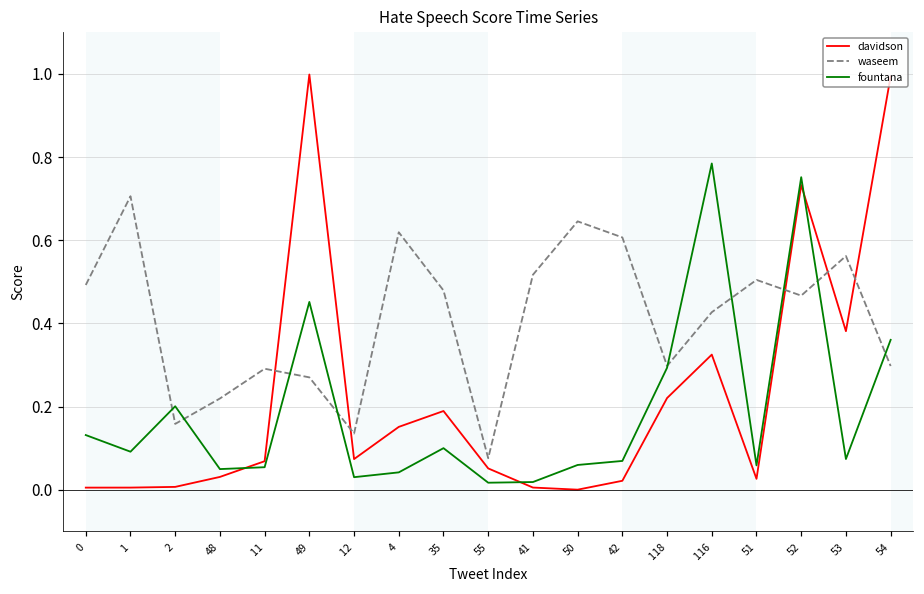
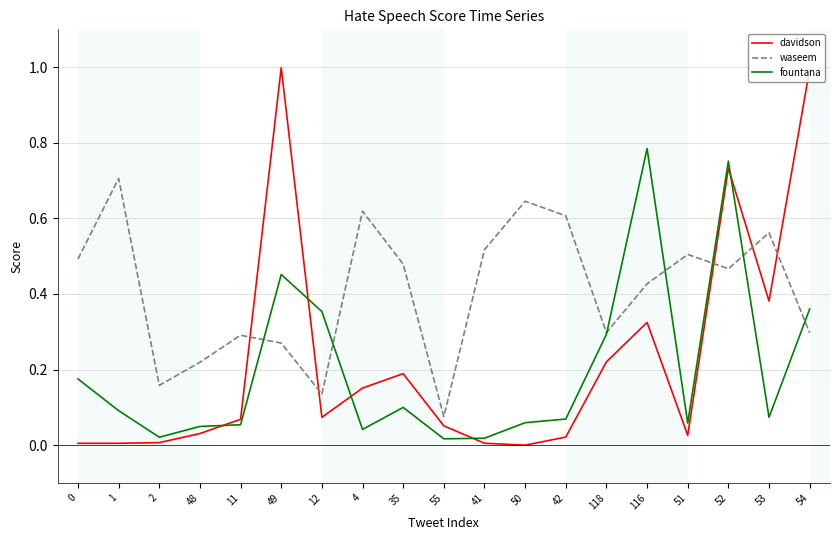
  {
    "davidson": {
      "0": 0.00,
      "1": 0.01,
      "2": 0.01,
      "48": 0.03,
      "11": 0.07,
      "49": 1.00,
      "12": 0.07,
      "4": 0.15,
      "35": 0.19,
      "55": 0.05,
      "41": 0.01,
      "50": 0.00,
      "42": 0.02,
      "118": 0.22,
      "116": 0.32,
      "51": 0.03,
      "52": 0.73,
      "53": 0.38
    },
    "waseem": {
      "0": 0.49,
      "1": 0.71,
      "2": 0.16,
      "48": 0.22,
      "11": 0.29,
      "49": 0.27,
      "12": 0.14,
      "4": 0.62,
      "35": 0.48,
      "55": 0.08,
      "41": 0.52,
      "50": 0.65,
      "42": 0.61,
      "116": 0.43,
      "51": 0.50,
      "52": 0.47,
      "53": 0.56,
      "54": 0.30
    },
    "fountana": {
-     "0": 0.13,
+     "0": 0.18,
      "1": 0.09,
-     "2": 0.20,
+     "2": 0.02,
      "48": 0.05,
      "11": 0.05,
      "49": 0.45,
-     "12": 0.03,
+     "12": 0.35,
      "4": 0.04,
      "35": 0.10,
      "55": 0.02,
      "41": 0.02,
      "50": 0.06,
      "42": 0.07,
      "116": 0.78,
      "51": 0.06,
      "52": 0.75,
      "53": 0.07,
      "54": 0.36
    }
  }
